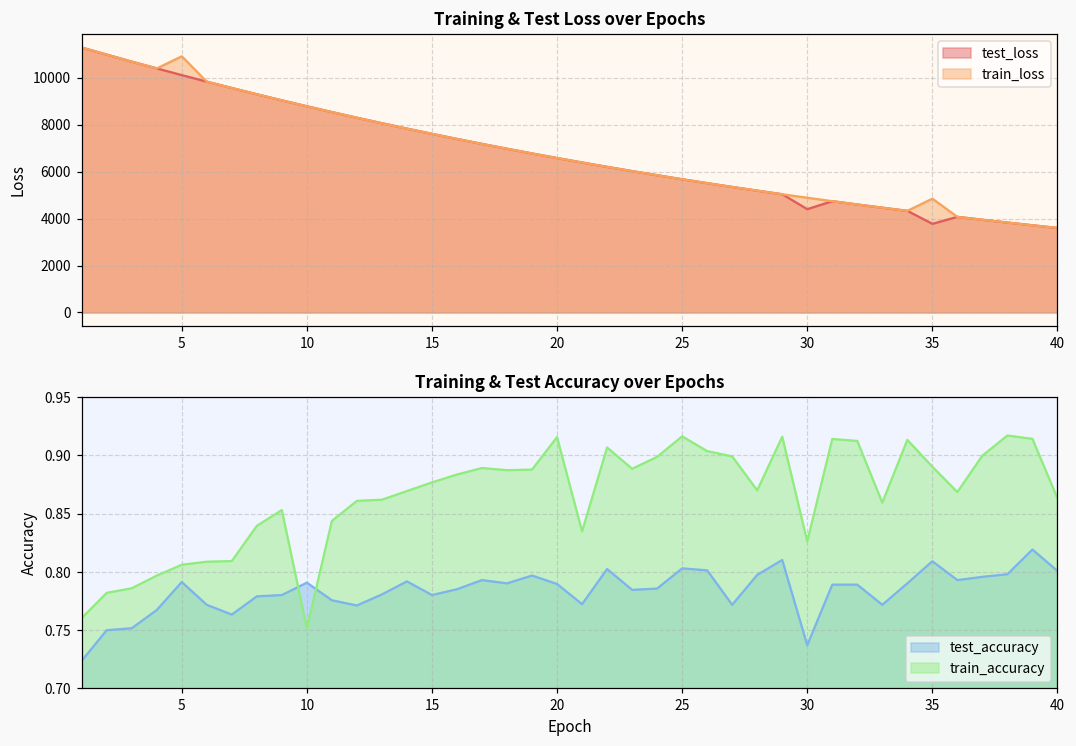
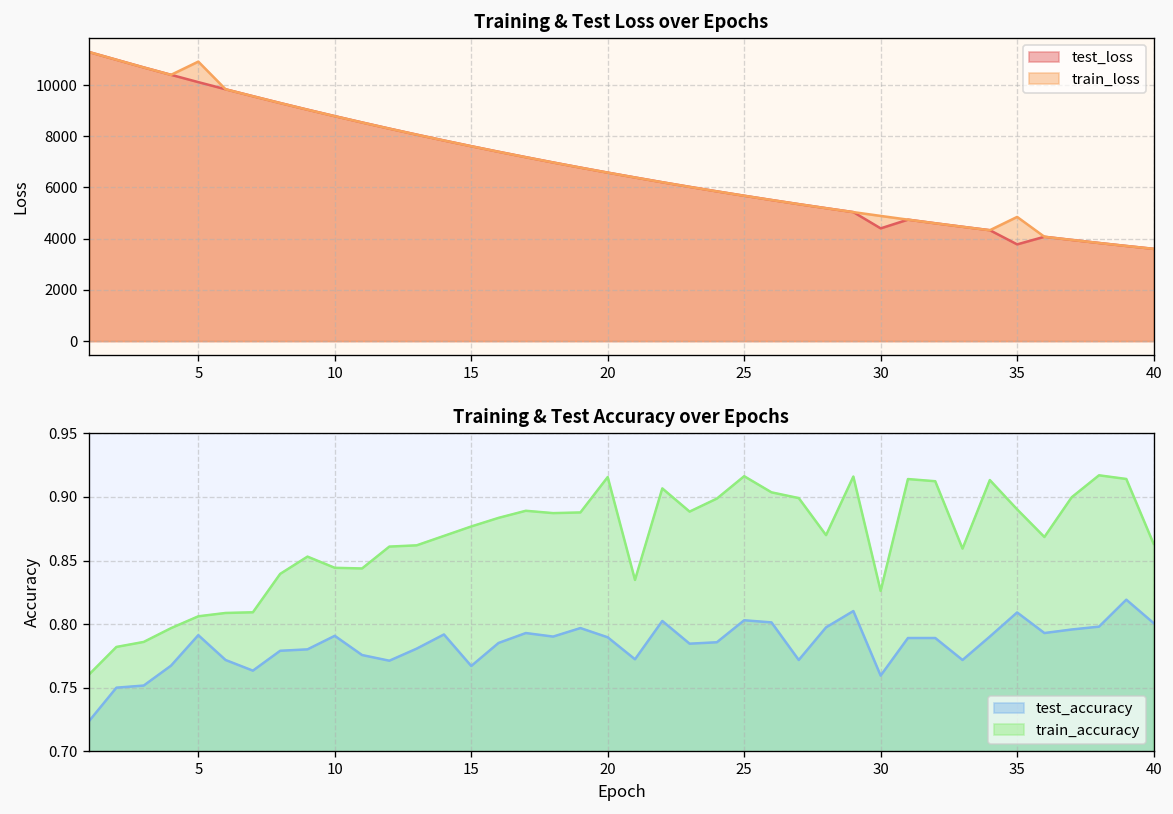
  {
    "Training & Test Accuracy over Epochs": {
      "test_accuracy": {
        "5": 0.791,
        "10": 0.791,
-       "15": 0.780,
+       "15": 0.767,
        "20": 0.790,
        "25": 0.803,
-       "30": 0.737,
+       "30": 0.759,
        "35": 0.809,
        "40": 0.801
      },
      "train_accuracy": {
        "5": 0.806,
-       "10": 0.752,
+       "10": 0.844,
        "15": 0.877,
        "20": 0.916,
        "25": 0.916,
        "30": 0.826,
        "35": 0.890,
        "40": 0.863
      }
    }
  }
